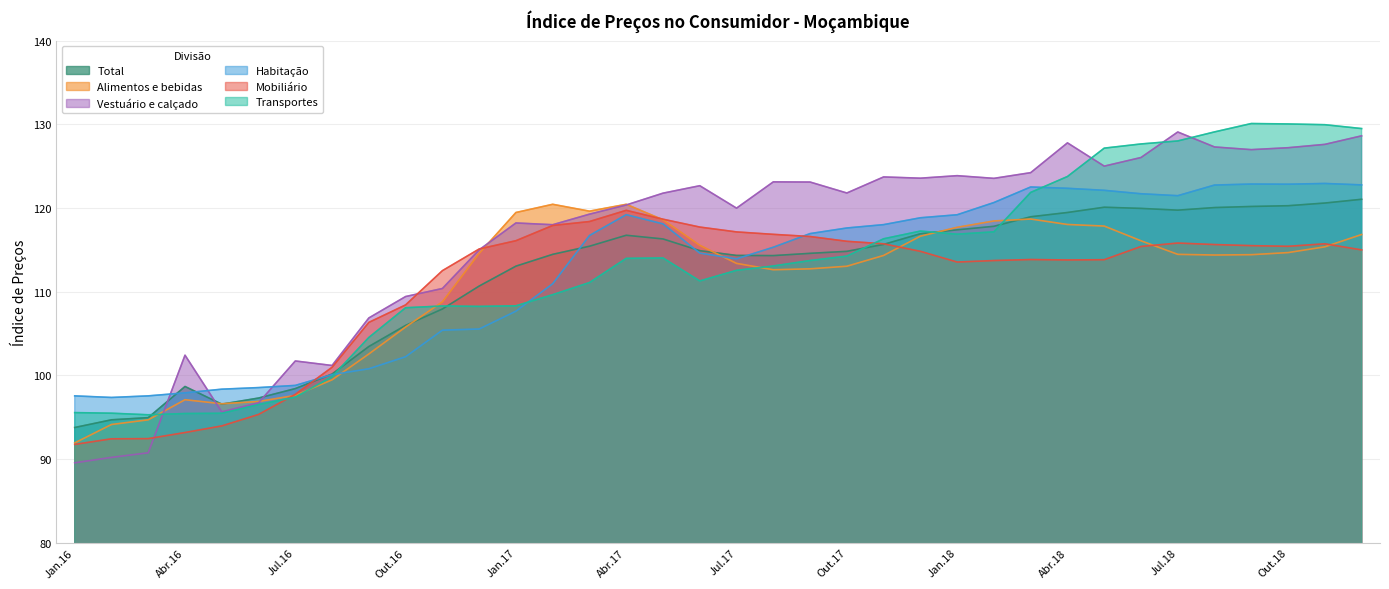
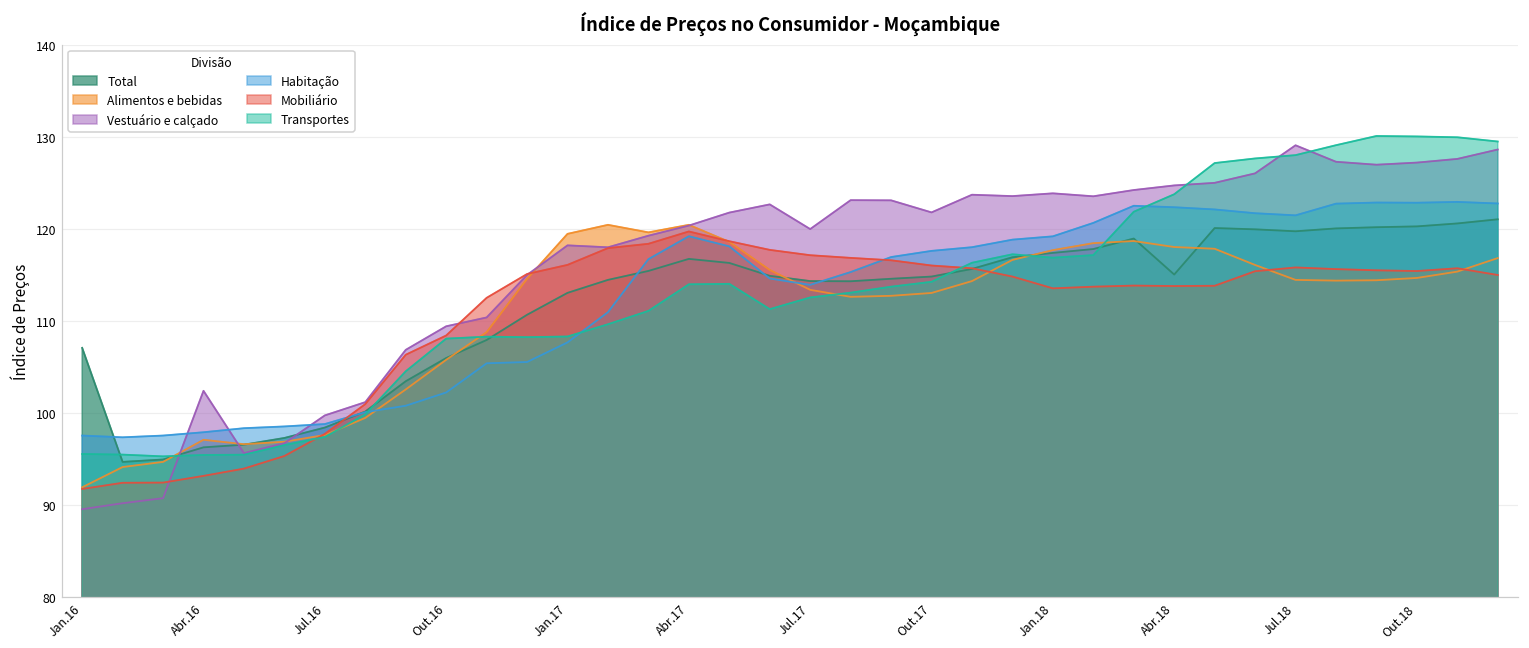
  {
    "Total": {
-     "Jan.16": 94,
-     "Abr.16": 99,
+     "Jan.16": 107,
+     "Abr.16": 96,
      "Jul.16": 98,
      "Jan.17": 113,
      "Abr.17": 117,
      "Jul.17": 114,
      "Out.17": 115,
-     "Abr.18": 119,
+     "Abr.18": 115,
      "Jul.18": 120,
      "Out.18": 120
    },
    "Vestuário e calçado": {
      "Jan.16": 90,
      "Abr.16": 102,
-     "Jul.16": 102,
+     "Jul.16": 100,
      "Out.16": 109,
      "Jan.17": 118,
      "Jul.17": 120,
      "Out.17": 122,
      "Jan.18": 124,
-     "Abr.18": 128,
+     "Abr.18": 125,
      "Jul.18": 129,
      "Out.18": 127
    }
  }
